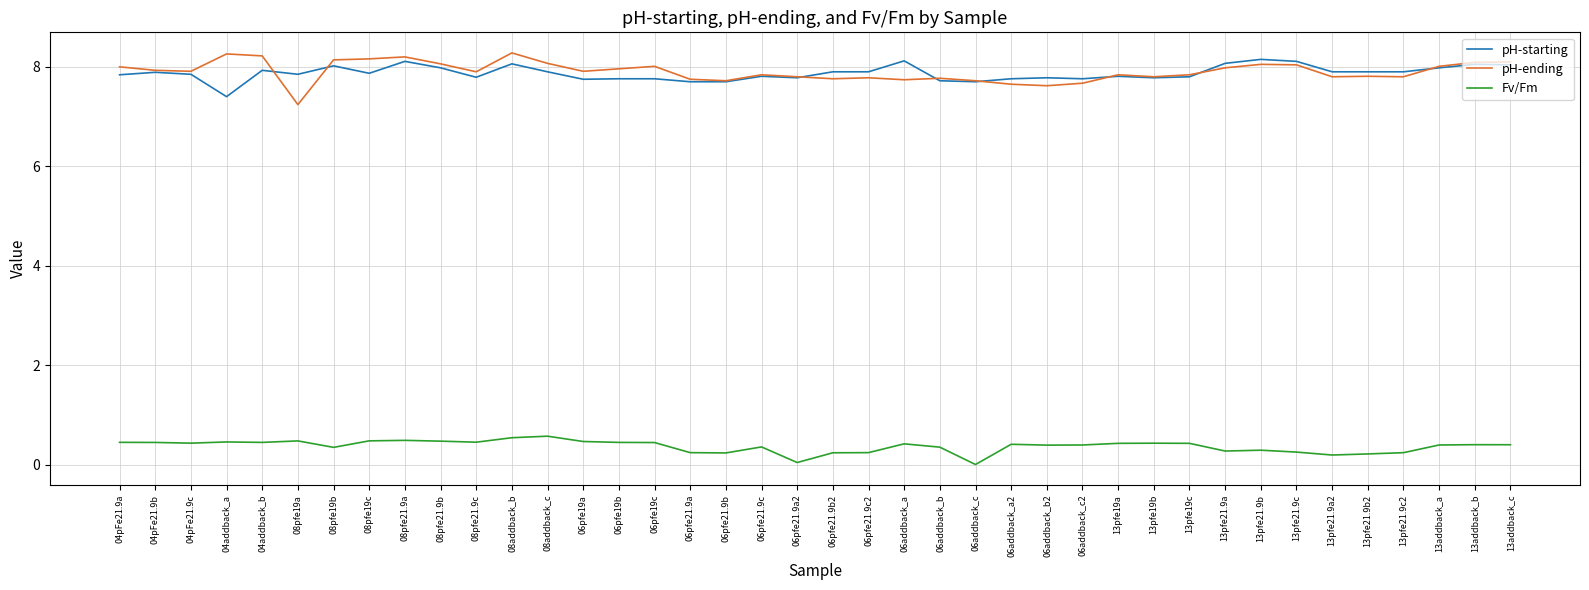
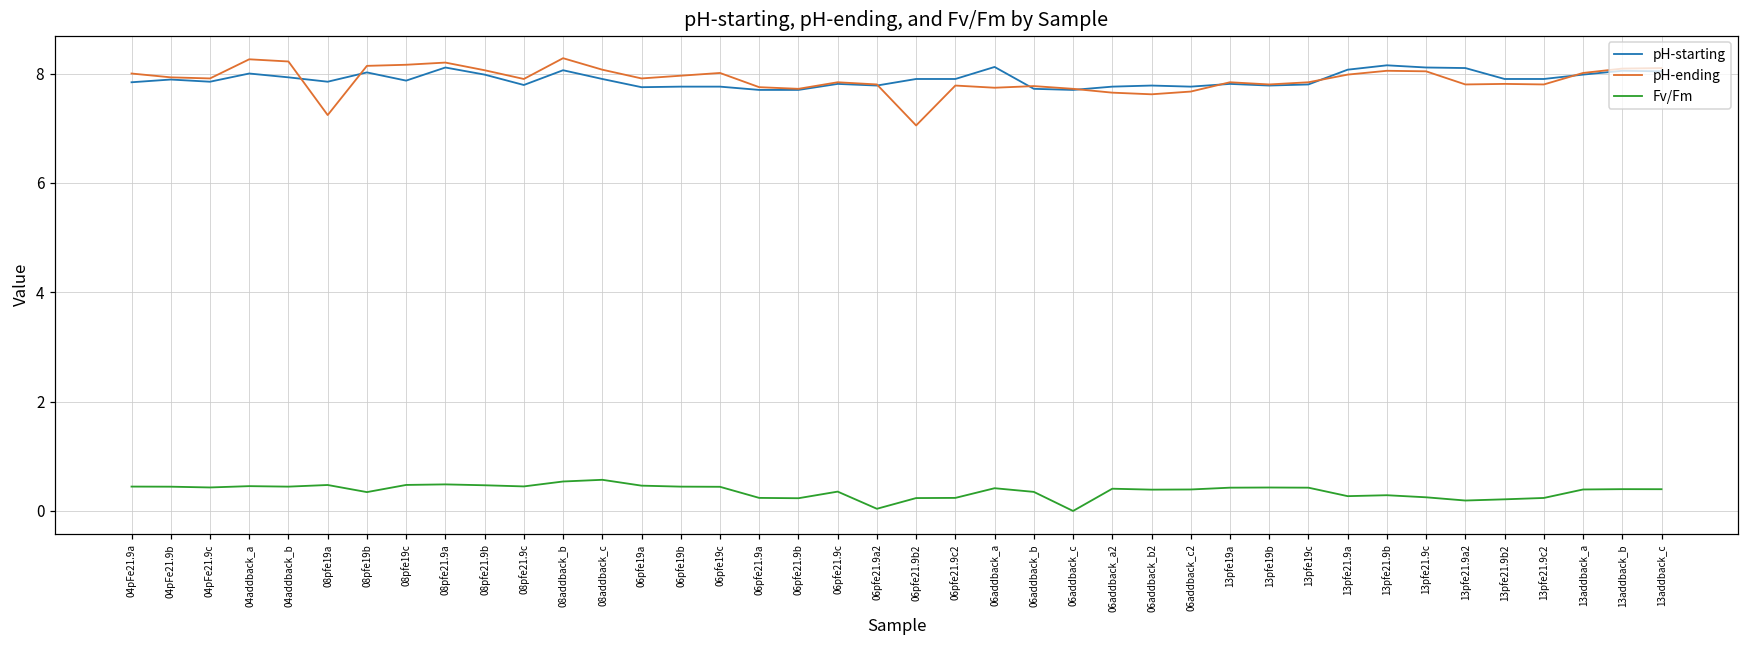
  {
    "pH-starting": {
      "04pFe21.9a": 7.8,
      "04pFe21.9c": 7.9,
-     "04addback_a": 7.4,
+     "04addback_a": 8.0,
      "04addback_b": 7.9,
      "08pfe19a": 7.9,
      "08pfe19b": 8.0,
      "08pfe19c": 7.9,
      "08pfe21.9a": 8.1,
      "08pfe21.9b": 8.0,
      "08pfe21.9c": 7.8,
      "08addback_b": 8.1,
      "08addback_c": 7.9,
      "06pfe19a": 7.8,
      "06pfe19b": 7.8,
      "06pfe19c": 7.8,
      "06pfe21.9b2": 7.9,
      "06pfe21.9c2": 7.9,
      "06addback_a": 8.1,
      "06addback_a2": 7.8,
      "06addback_b2": 7.8,
      "06addback_c2": 7.8,
      "13pfe21.9a": 8.1,
      "13pfe21.9b": 8.2,
      "13pfe21.9c": 8.1,
-     "13pfe21.9a2": 7.9,
+     "13pfe21.9a2": 8.1,
      "13pfe21.9b2": 7.9,
      "13pfe21.9c2": 7.9
    },
    "pH-ending": {
      "04pFe21.9a": 8.0,
      "04pFe21.9c": 7.9,
      "04addback_a": 8.3,
      "04addback_b": 8.2,
      "08pfe19a": 7.2,
      "08pfe19b": 8.1,
      "08pfe19c": 8.2,
      "08pfe21.9a": 8.2,
      "08pfe21.9b": 8.1,
      "08pfe21.9c": 7.9,
      "08addback_b": 8.3,
      "08addback_c": 8.1,
      "06pfe19a": 7.9,
      "06pfe19b": 8.0,
      "06pfe19c": 8.0,
-     "06pfe21.9b2": 7.8,
+     "06pfe21.9b2": 7.1,
      "06pfe21.9c2": 7.8,
      "06addback_a": 7.7,
      "06addback_a2": 7.7,
      "06addback_b2": 7.6,
      "06addback_c2": 7.7,
      "13pfe21.9a": 8.0,
      "13pfe21.9b": 8.1,
      "13pfe21.9c": 8.0,
      "13pfe21.9a2": 7.8,
      "13pfe21.9b2": 7.8,
      "13pfe21.9c2": 7.8
    },
    "Fv/Fm": {
      "04pFe21.9a": 0.4,
      "04pFe21.9b": 0.4,
      "04pFe21.9c": 0.4,
      "04addback_a": 0.5,
      "04addback_b": 0.4,
      "08pfe19a": 0.5,
      "08pfe19b": 0.3,
      "08pfe19c": 0.5,
      "08pfe21.9a": 0.5,
      "08pfe21.9b": 0.5,
      "08pfe21.9c": 0.4,
      "08addback_b": 0.5,
      "08addback_c": 0.6,
      "06pfe19a": 0.5,
      "06pfe19b": 0.4,
      "06pfe19c": 0.4,
      "06pfe21.9a": 0.2,
      "06pfe21.9b": 0.2,
      "06pfe21.9c": 0.4,
      "06pfe21.9a2": 0.0,
      "06pfe21.9b2": 0.2,
      "06pfe21.9c2": 0.2,
      "06addback_a": 0.4,
      "06addback_b": 0.3,
      "06addback_c": 0.0,
      "06addback_a2": 0.4,
      "06addback_b2": 0.4,
      "06addback_c2": 0.4,
      "13pfe19a": 0.4,
      "13pfe19b": 0.4,
      "13pfe19c": 0.4,
      "13pfe21.9a": 0.3,
      "13pfe21.9b": 0.3,
      "13pfe21.9c": 0.3,
      "13pfe21.9a2": 0.2,
      "13pfe21.9b2": 0.2,
      "13pfe21.9c2": 0.2,
      "13addback_a": 0.4,
      "13addback_b": 0.4,
      "13addback_c": 0.4
    }
  }
